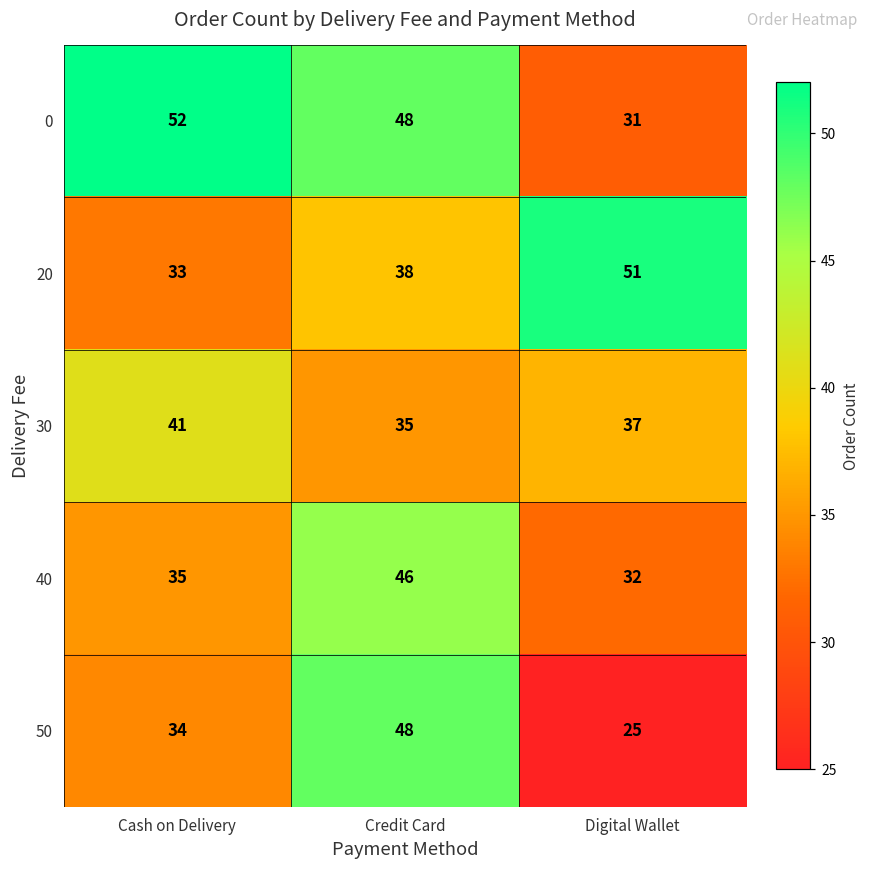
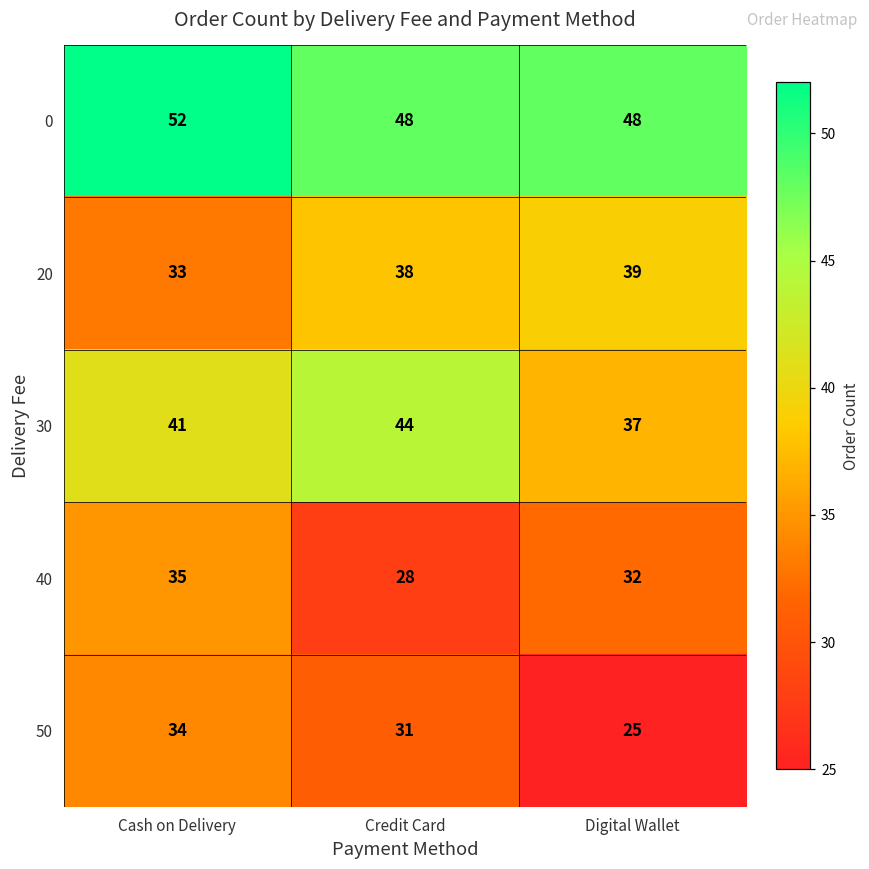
  {
    "0": {
      "Cash on Delivery": 52,
      "Credit Card": 48,
-     "Digital Wallet": 31
+     "Digital Wallet": 48
    },
    "20": {
      "Cash on Delivery": 33,
      "Credit Card": 38,
-     "Digital Wallet": 51
+     "Digital Wallet": 39
    },
    "30": {
      "Cash on Delivery": 41,
-     "Credit Card": 35,
+     "Credit Card": 44,
      "Digital Wallet": 37
    },
    "40": {
      "Cash on Delivery": 35,
-     "Credit Card": 46,
+     "Credit Card": 28,
      "Digital Wallet": 32
    },
    "50": {
      "Cash on Delivery": 34,
-     "Credit Card": 48,
+     "Credit Card": 31,
      "Digital Wallet": 25
    }
  }
